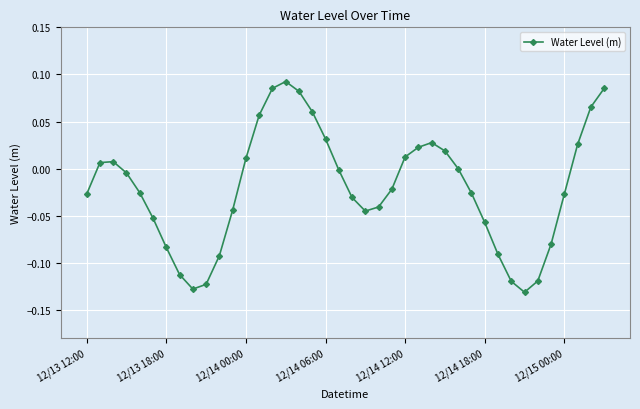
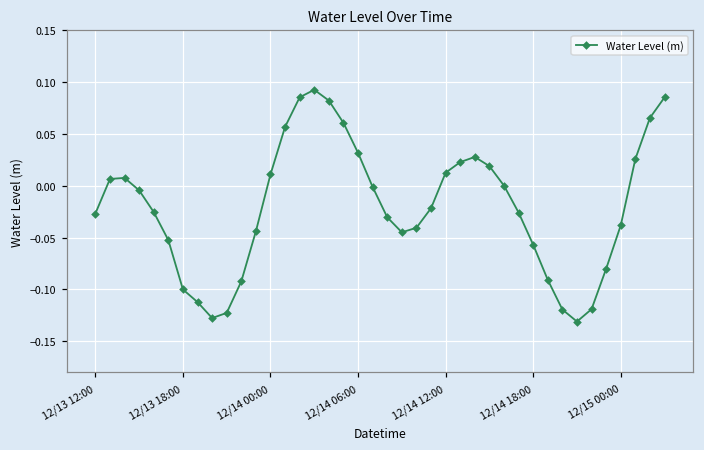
  {
    "12/13 12:00": -0.03,
-   "12/13 18:00": -0.08,
+   "12/13 18:00": -0.10,
    "12/14 00:00": 0.01,
    "12/14 06:00": 0.03,
    "12/14 12:00": 0.01,
    "12/14 18:00": -0.06,
-   "12/15 00:00": -0.03
+   "12/15 00:00": -0.04
  }
